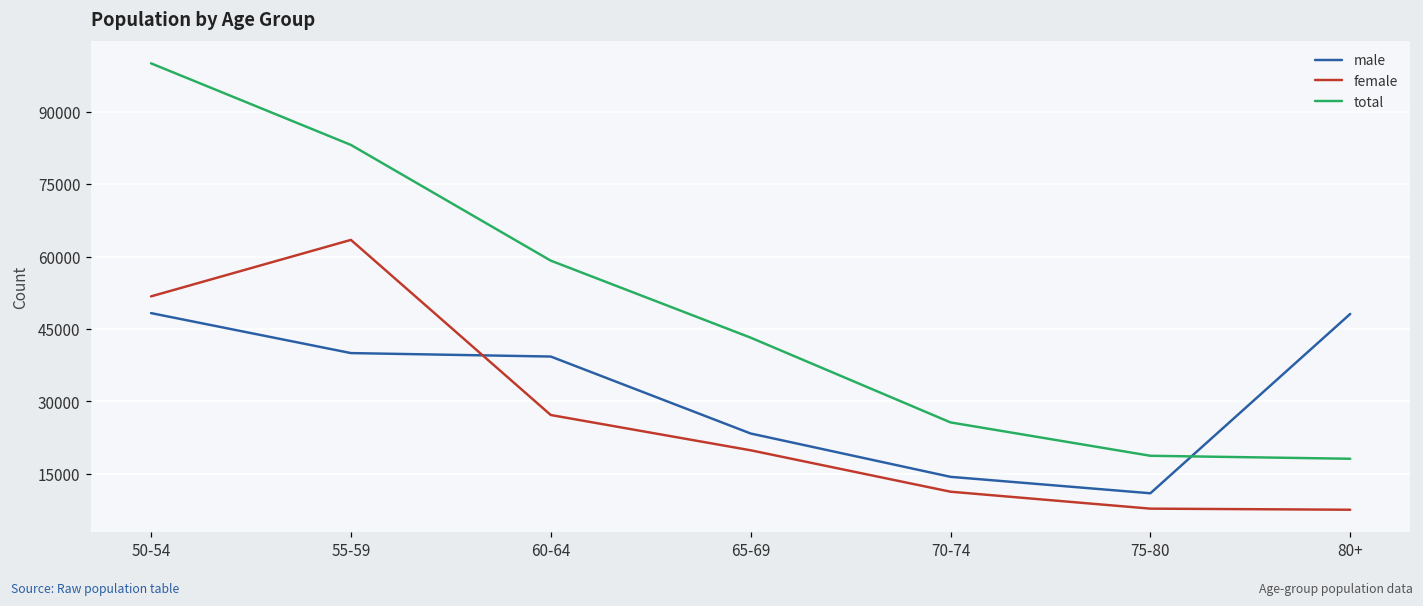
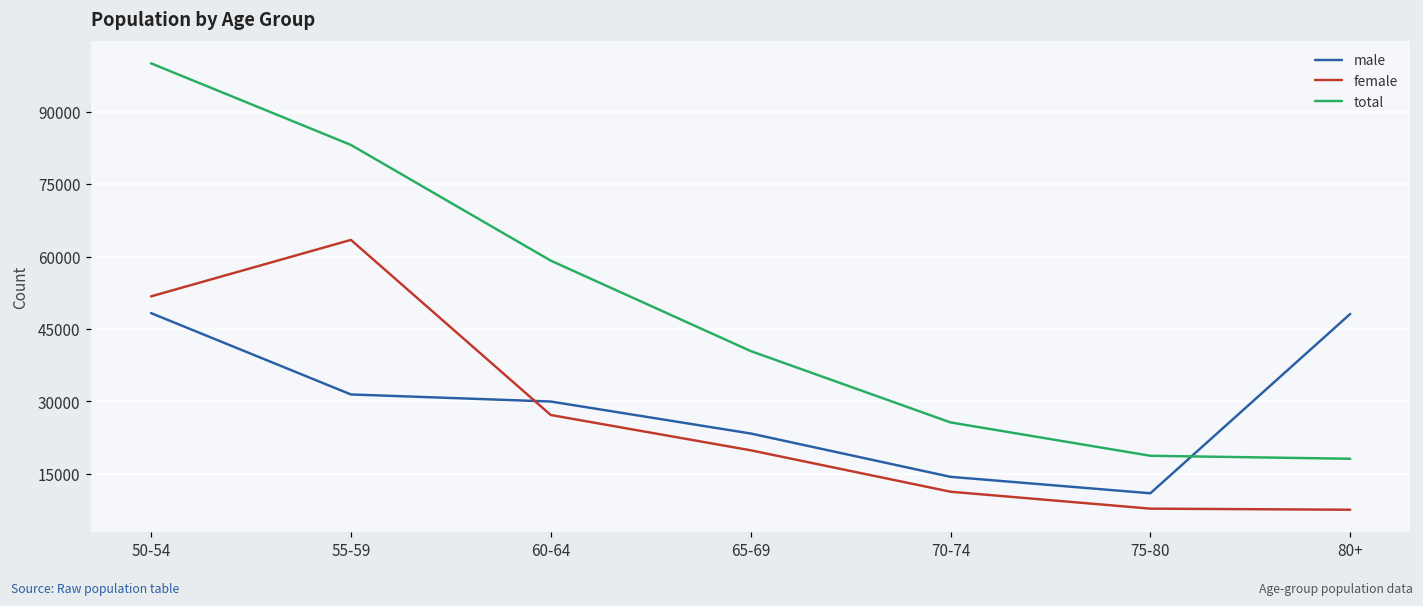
  {
    "male": {
      "50-54": 48000,
-     "55-59": 40000,
-     "60-64": 39000,
+     "55-59": 31000,
+     "60-64": 30000,
      "65-69": 23000,
      "70-74": 14000,
      "75-80": 11000,
      "80+": 48000
    },
    "female": {
      "50-54": 52000,
      "55-59": 63000,
      "60-64": 27000,
      "65-69": 20000,
      "70-74": 11000,
      "75-80": 8000,
      "80+": 8000
    },
    "total": {
      "50-54": 100000,
      "55-59": 83000,
      "60-64": 59000,
-     "65-69": 43000,
+     "65-69": 40000,
      "70-74": 26000,
      "75-80": 19000,
      "80+": 18000
    }
  }
